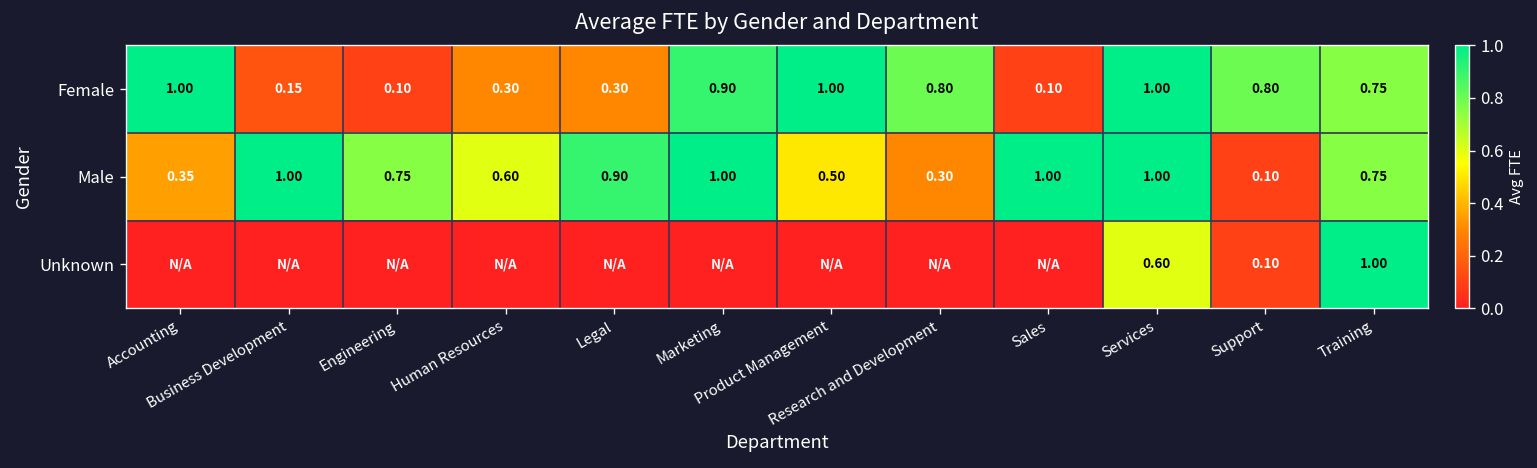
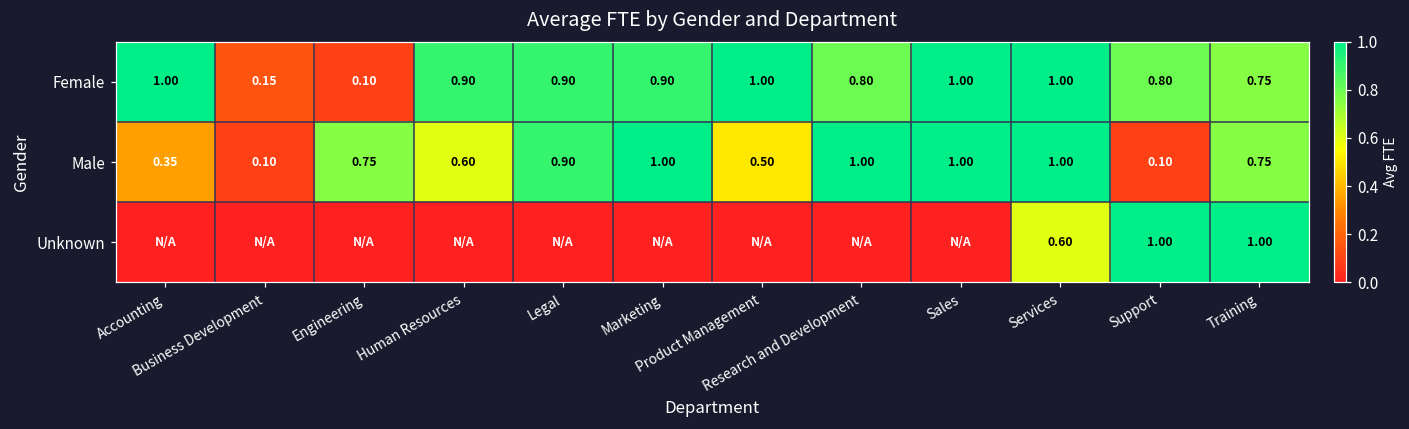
  {
    "Female": {
      "Accounting": 1.00,
      "Business Development": 0.15,
      "Engineering": 0.10,
-     "Human Resources": 0.30,
-     "Legal": 0.30,
+     "Human Resources": 0.90,
+     "Legal": 0.90,
      "Marketing": 0.90,
      "Product Management": 1.00,
      "Research and Development": 0.80,
-     "Sales": 0.10,
+     "Sales": 1.00,
      "Services": 1.00,
      "Support": 0.80,
      "Training": 0.75
    },
    "Male": {
      "Accounting": 0.35,
-     "Business Development": 1.00,
+     "Business Development": 0.10,
      "Engineering": 0.75,
      "Human Resources": 0.60,
      "Legal": 0.90,
      "Marketing": 1.00,
      "Product Management": 0.50,
-     "Research and Development": 0.30,
+     "Research and Development": 1.00,
      "Sales": 1.00,
      "Services": 1.00,
      "Support": 0.10,
      "Training": 0.75
    },
    "Unknown": {
      "Services": 0.60,
-     "Support": 0.10,
+     "Support": 1.00,
      "Training": 1.00
    }
  }
